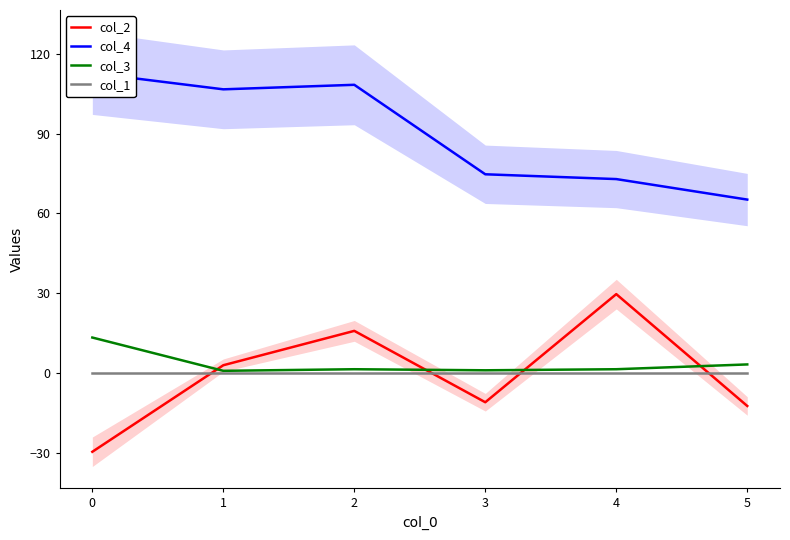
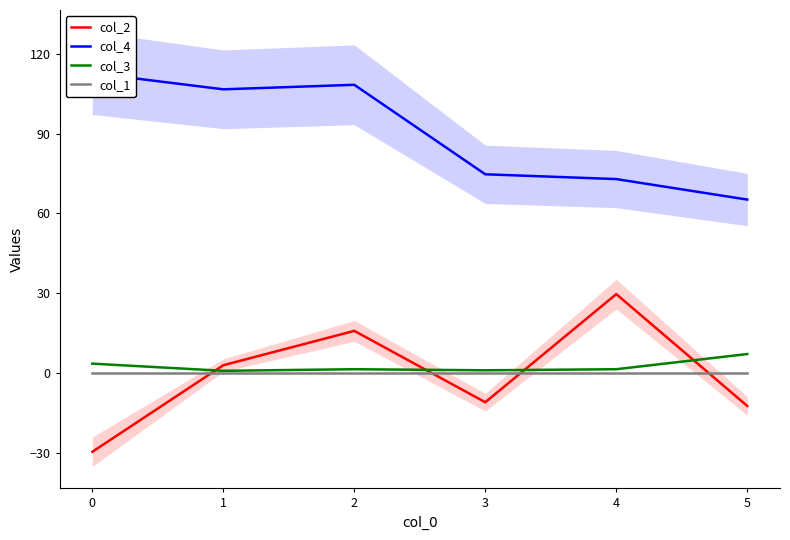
  {
    "col_3": {
-     "0": 13,
+     "0": 4,
      "2": 2,
      "3": 1,
      "4": 2,
-     "5": 3
+     "5": 7
    },
    "col_1": {
      "0": 0,
      "2": 0,
      "3": 0,
      "4": 0,
      "5": 0
    }
  }
